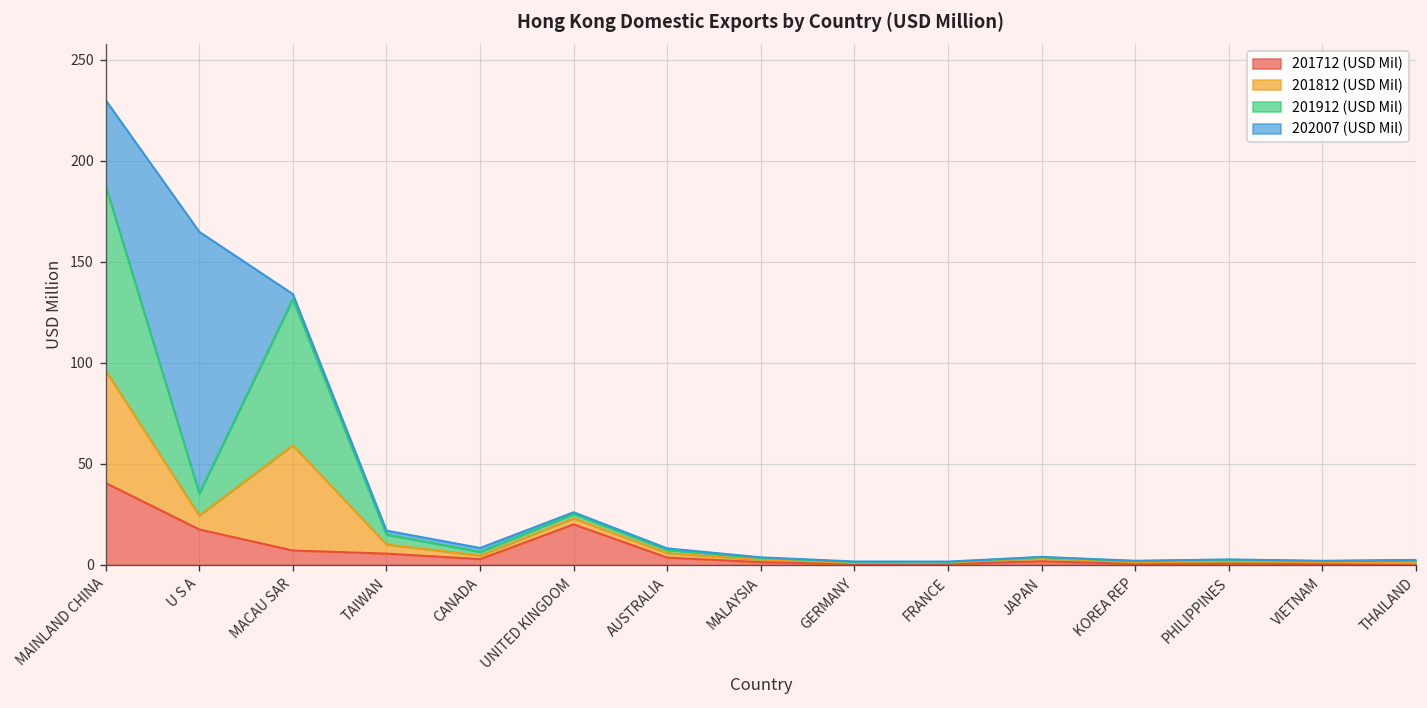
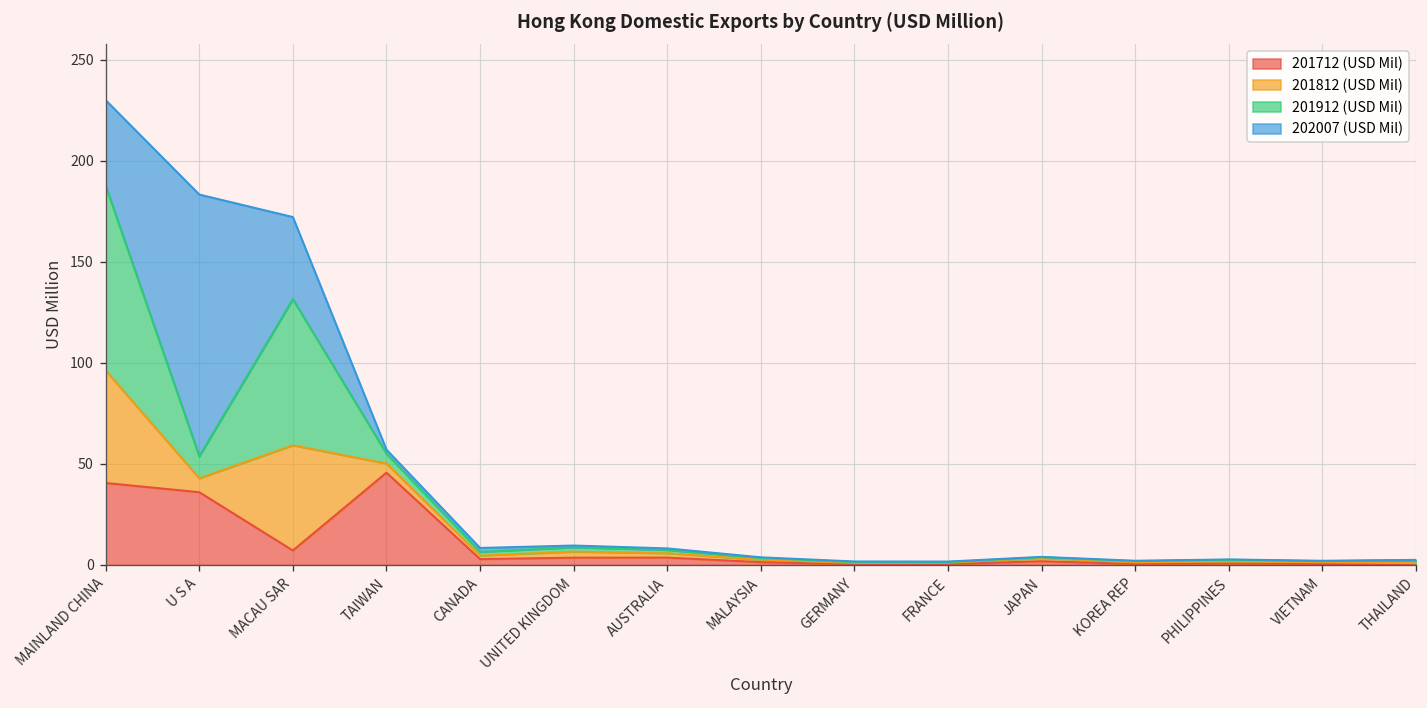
  {
    "201712 (USD Mil)": {
      "MAINLAND CHINA": 41,
-     "U S A": 18,
+     "U S A": 36,
      "MACAU SAR": 7,
-     "TAIWAN": 6,
+     "TAIWAN": 46,
      "CANADA": 3,
-     "UNITED KINGDOM": 20,
+     "UNITED KINGDOM": 4,
      "AUSTRALIA": 4,
      "JAPAN": 2
    },
    "201812 (USD Mil)": {
      "MAINLAND CHINA": 56,
      "U S A": 7,
      "MACAU SAR": 52,
      "TAIWAN": 5,
      "CANADA": 2,
      "UNITED KINGDOM": 3,
      "AUSTRALIA": 2
    },
    "201912 (USD Mil)": {
      "MAINLAND CHINA": 91,
      "U S A": 11,
      "MACAU SAR": 72,
      "TAIWAN": 5,
      "CANADA": 2
    },
    "202007 (USD Mil)": {
      "MAINLAND CHINA": 42,
      "U S A": 130,
-     "MACAU SAR": 3,
+     "MACAU SAR": 41,
      "TAIWAN": 2,
      "CANADA": 2
    }
  }
